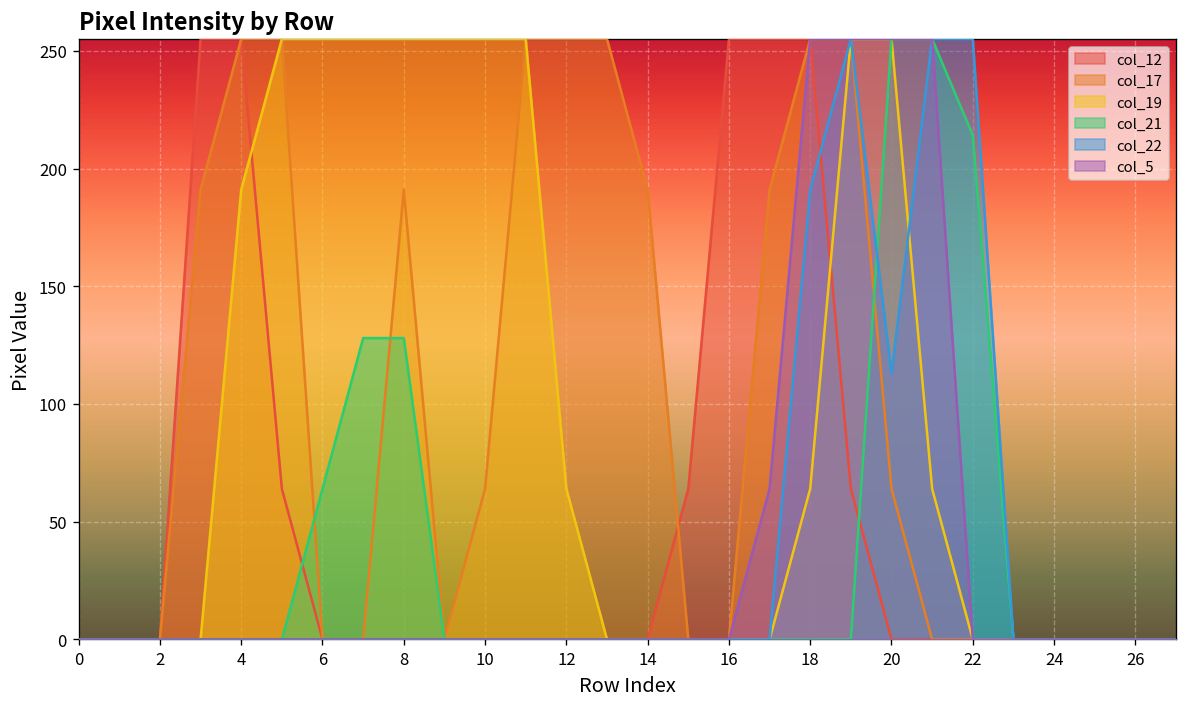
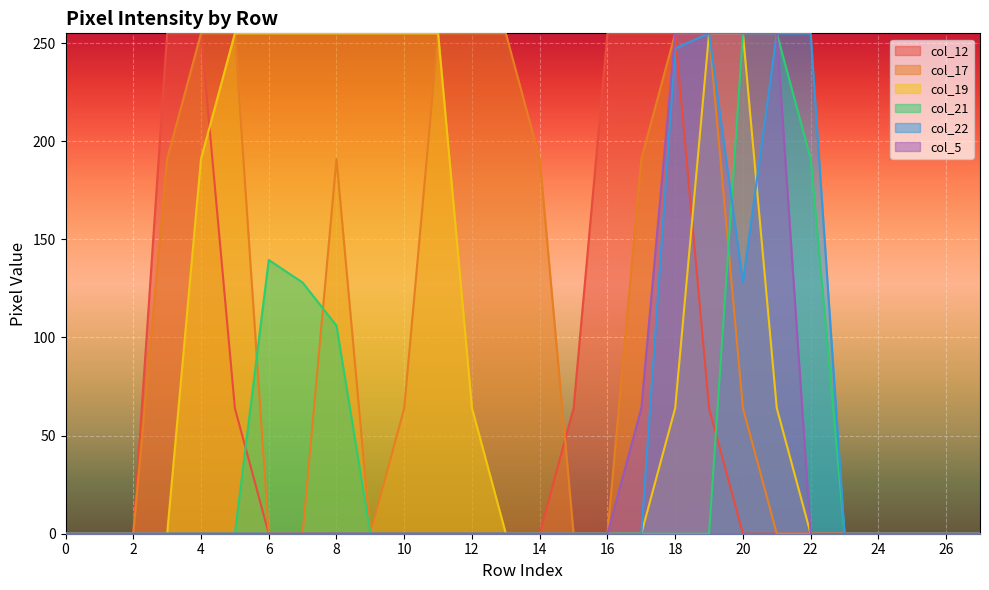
  {
    "col_21": {
-     "6": 64,
-     "8": 128,
+     "6": 140,
+     "8": 106,
      "18": 0,
-     "22": 214
+     "22": 191
    },
    "col_22": {
-     "18": 191,
-     "20": 113,
+     "18": 247,
+     "20": 128,
      "22": 255
    }
  }
